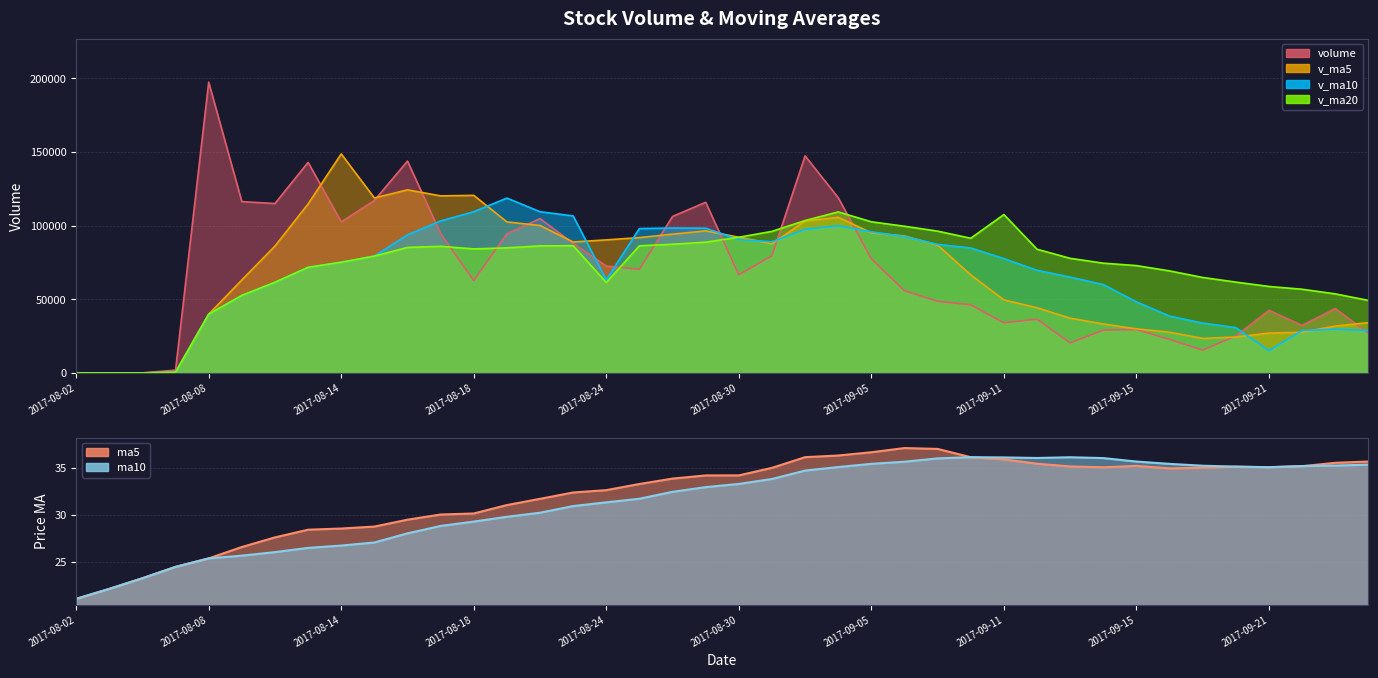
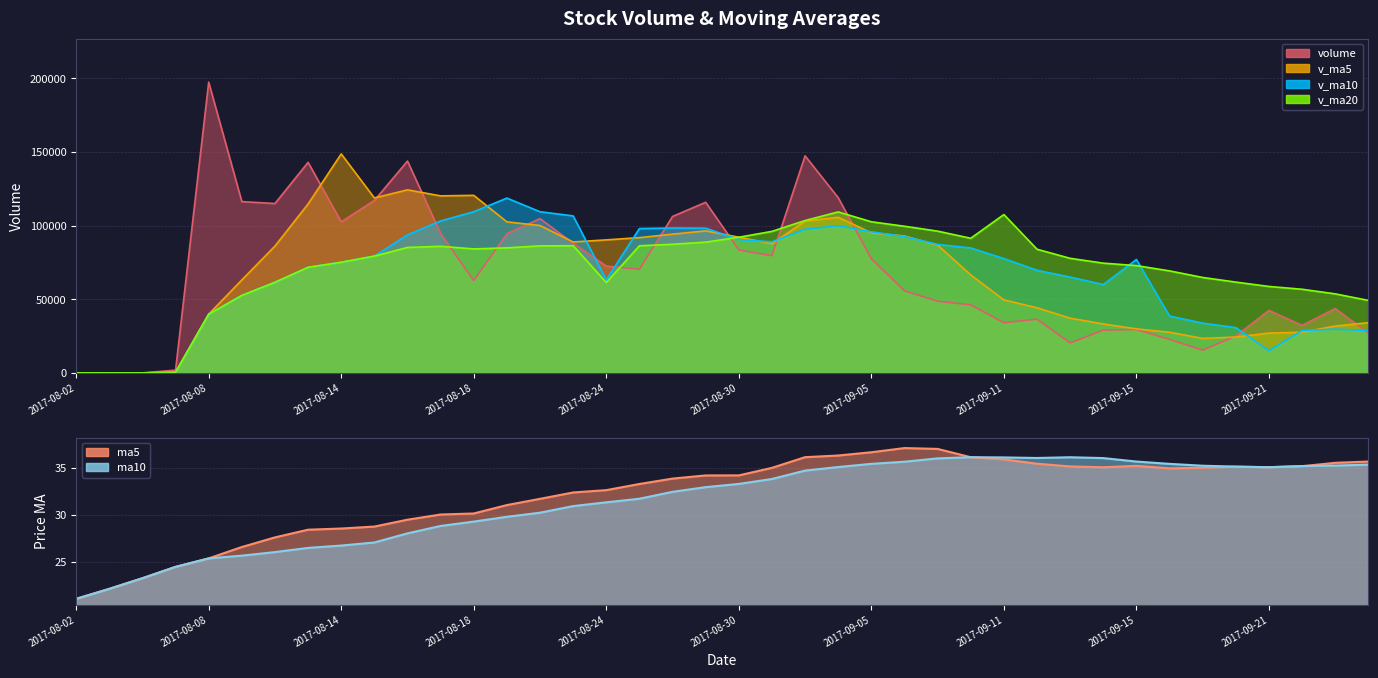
  {
    "Stock Volume & Moving Averages": {
      "volume": {
        "2017-08-08": 197000,
        "2017-08-14": 103000,
        "2017-08-18": 63000,
        "2017-08-24": 73000,
-       "2017-08-30": 67000,
+       "2017-08-30": 84000,
        "2017-09-05": 78000,
        "2017-09-11": 34000,
        "2017-09-21": 43000
      },
      "v_ma5": {
        "2017-08-14": 149000,
        "2017-08-18": 121000,
        "2017-08-24": 90000,
        "2017-09-11": 50000,
        "2017-09-21": 27000
      },
      "v_ma10": {
        "2017-08-18": 110000,
        "2017-08-24": 63000,
        "2017-09-11": 78000,
-       "2017-09-15": 48000,
+       "2017-09-15": 77000,
        "2017-09-21": 15000
      },
      "v_ma20": {
        "2017-08-18": 84000,
        "2017-08-24": 61000,
        "2017-09-05": 103000,
        "2017-09-11": 108000,
        "2017-09-15": 73000,
        "2017-09-21": 59000
      }
    }
  }
